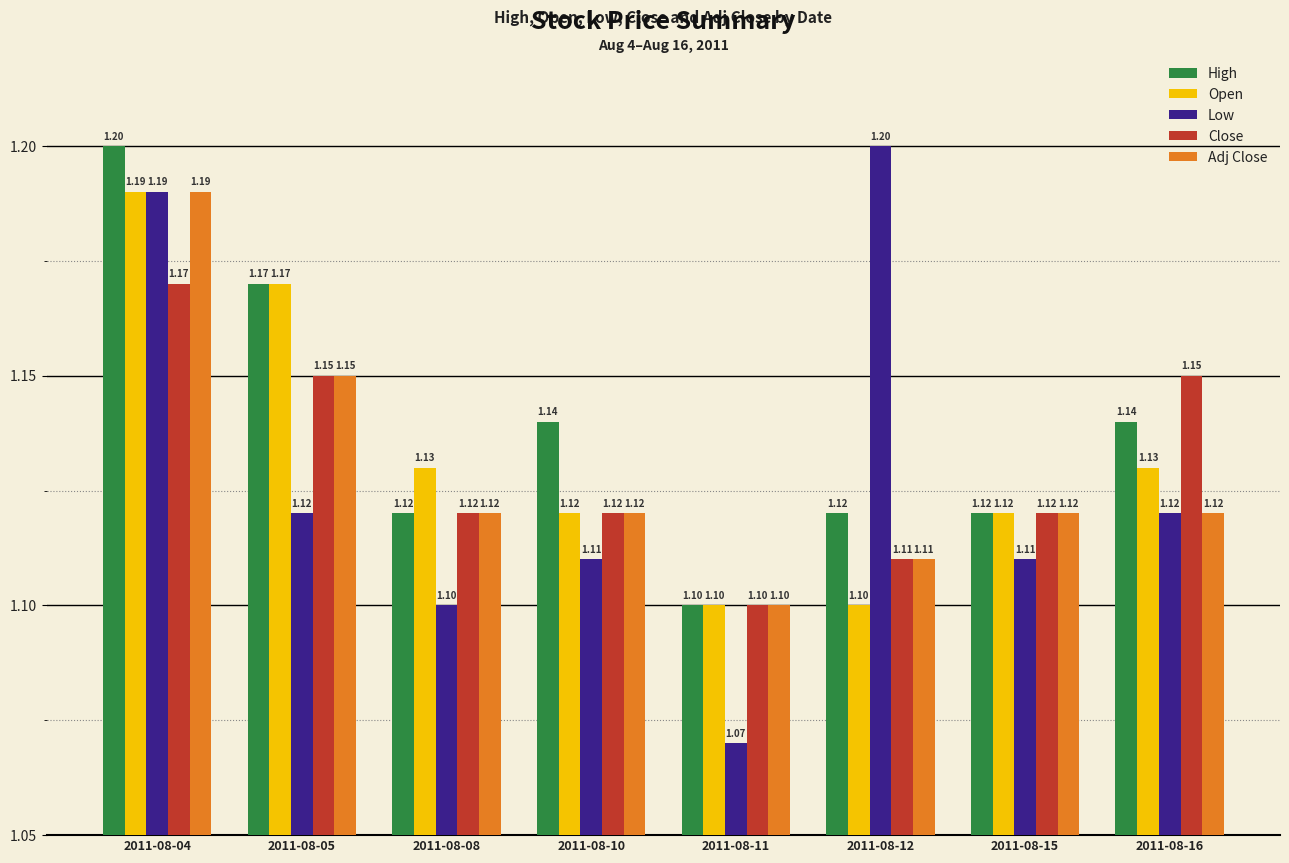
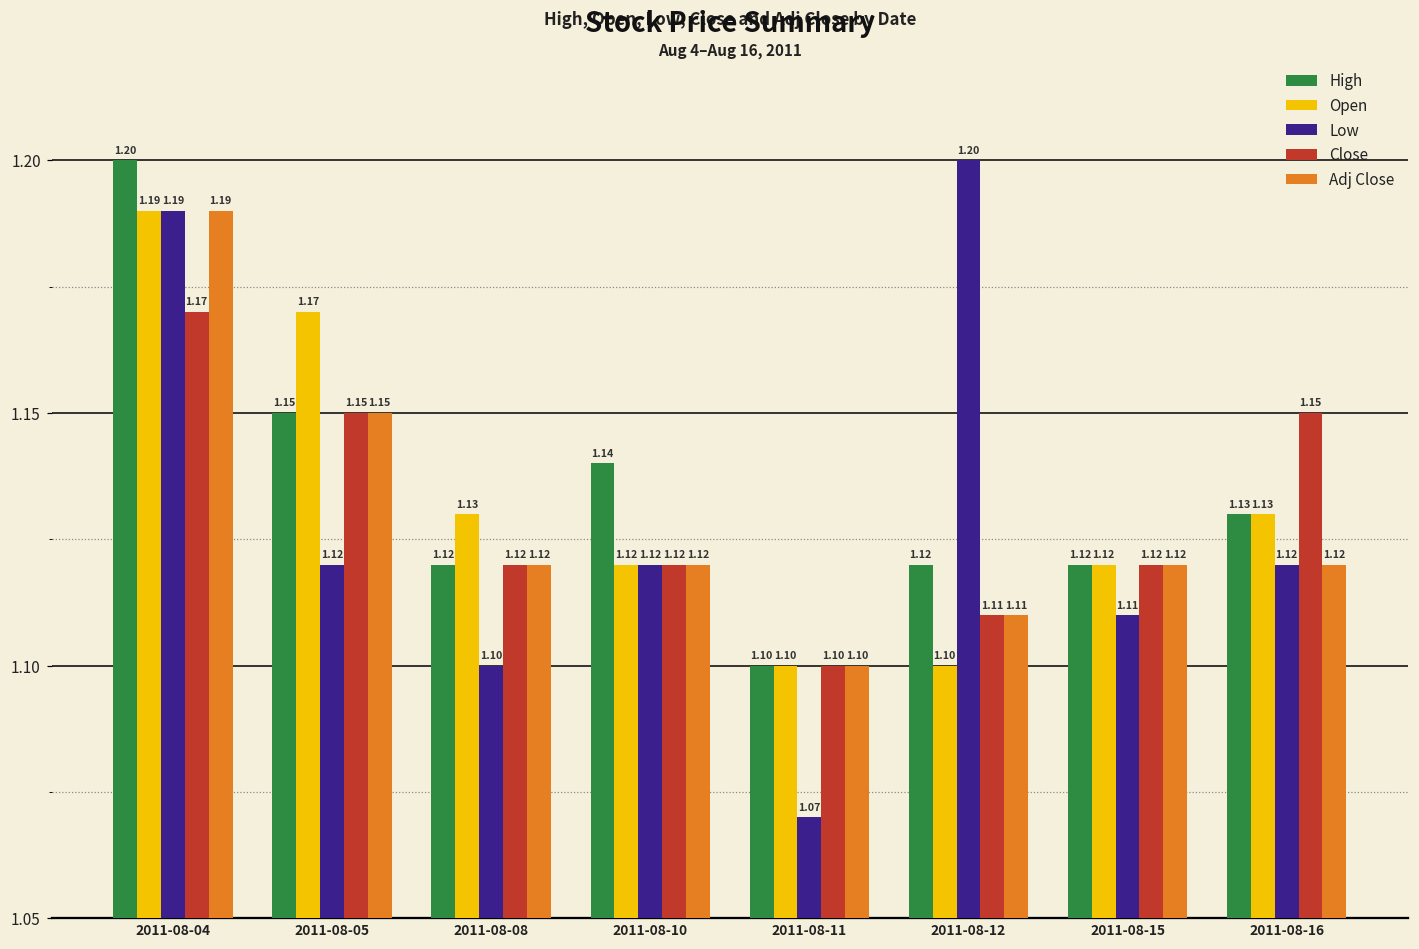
  {
    "High": {
      "2011-08-04": 1.20,
-     "2011-08-05": 1.17,
+     "2011-08-05": 1.15,
      "2011-08-08": 1.12,
      "2011-08-10": 1.14,
      "2011-08-11": 1.10,
      "2011-08-12": 1.12,
      "2011-08-15": 1.12,
-     "2011-08-16": 1.14
+     "2011-08-16": 1.13
    },
    "Open": {
      "2011-08-04": 1.19,
      "2011-08-05": 1.17,
      "2011-08-08": 1.13,
      "2011-08-10": 1.12,
      "2011-08-11": 1.10,
      "2011-08-12": 1.10,
      "2011-08-15": 1.12,
      "2011-08-16": 1.13
    },
    "Low": {
      "2011-08-04": 1.19,
      "2011-08-05": 1.12,
      "2011-08-08": 1.10,
-     "2011-08-10": 1.11,
+     "2011-08-10": 1.12,
      "2011-08-11": 1.07,
      "2011-08-12": 1.20,
      "2011-08-15": 1.11,
      "2011-08-16": 1.12
    },
    "Close": {
      "2011-08-04": 1.17,
      "2011-08-05": 1.15,
      "2011-08-08": 1.12,
      "2011-08-10": 1.12,
      "2011-08-11": 1.10,
      "2011-08-12": 1.11,
      "2011-08-15": 1.12,
      "2011-08-16": 1.15
    },
    "Adj Close": {
      "2011-08-04": 1.19,
      "2011-08-05": 1.15,
      "2011-08-08": 1.12,
      "2011-08-10": 1.12,
      "2011-08-11": 1.10,
      "2011-08-12": 1.11,
      "2011-08-15": 1.12,
      "2011-08-16": 1.12
    }
  }
